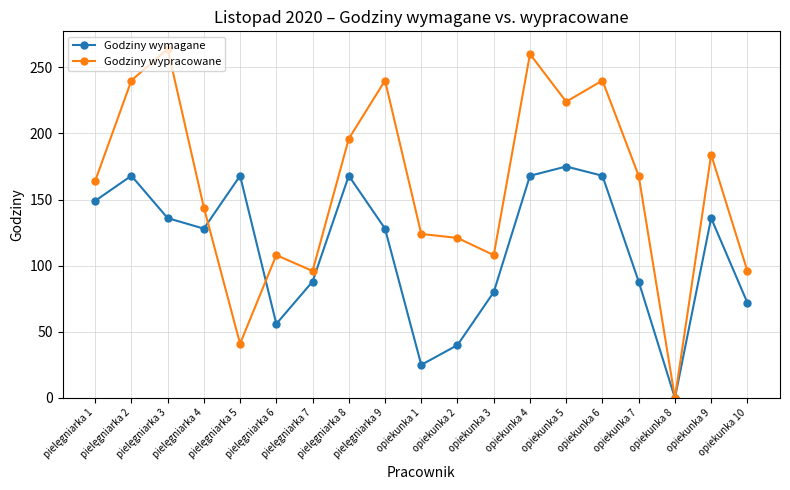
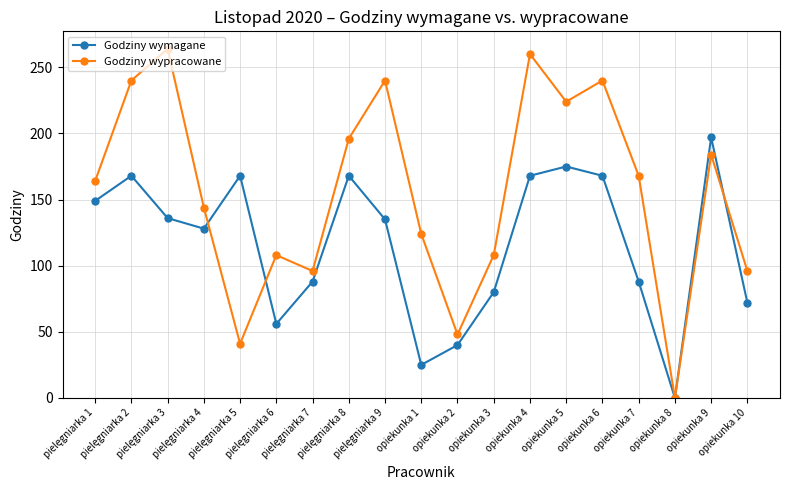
  {
    "Godziny wymagane": {
      "pielęgniarka 1": 149,
      "pielęgniarka 2": 168,
      "pielęgniarka 3": 136,
      "pielęgniarka 4": 128,
      "pielęgniarka 5": 168,
      "pielęgniarka 6": 56,
      "pielęgniarka 7": 88,
      "pielęgniarka 8": 168,
-     "pielęgniarka 9": 128,
+     "pielęgniarka 9": 135,
      "opiekunka 1": 25,
      "opiekunka 2": 40,
      "opiekunka 3": 80,
      "opiekunka 4": 168,
      "opiekunka 5": 175,
      "opiekunka 6": 168,
      "opiekunka 7": 88,
-     "opiekunka 9": 136,
+     "opiekunka 9": 197,
      "opiekunka 10": 72
    },
    "Godziny wypracowane": {
      "pielęgniarka 1": 164,
      "pielęgniarka 2": 240,
      "pielęgniarka 4": 144,
      "pielęgniarka 5": 41,
      "pielęgniarka 6": 108,
      "pielęgniarka 7": 96,
      "pielęgniarka 8": 196,
      "pielęgniarka 9": 240,
      "opiekunka 1": 124,
-     "opiekunka 2": 121,
+     "opiekunka 2": 48,
      "opiekunka 3": 108,
      "opiekunka 4": 260,
      "opiekunka 5": 224,
      "opiekunka 6": 240,
      "opiekunka 7": 168,
      "opiekunka 9": 184,
      "opiekunka 10": 96
    }
  }
